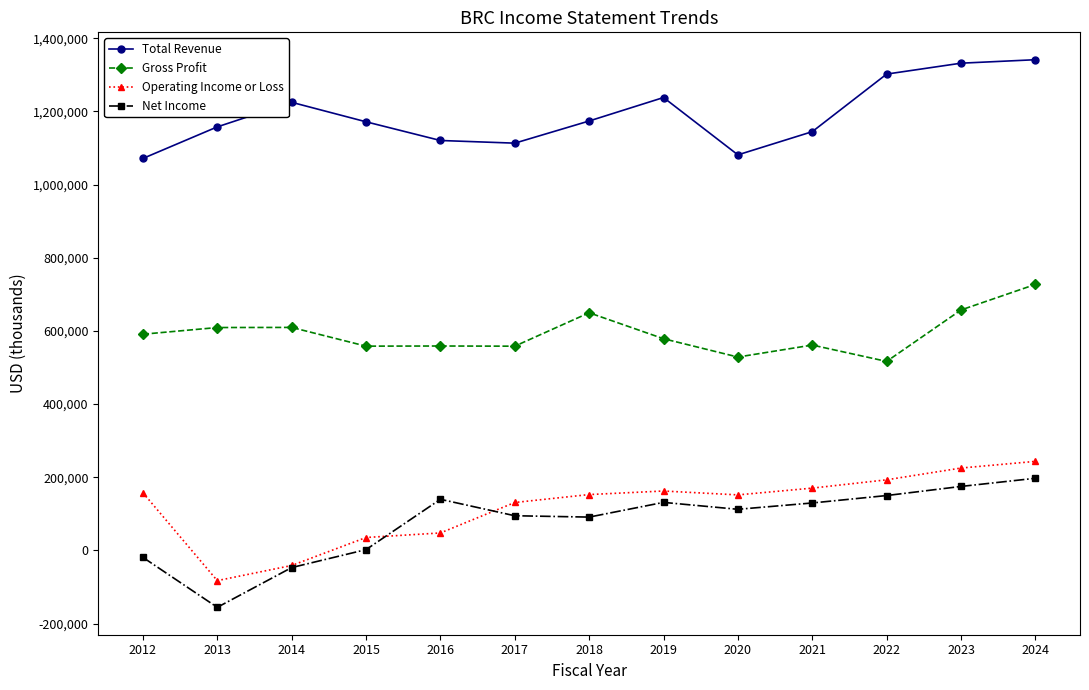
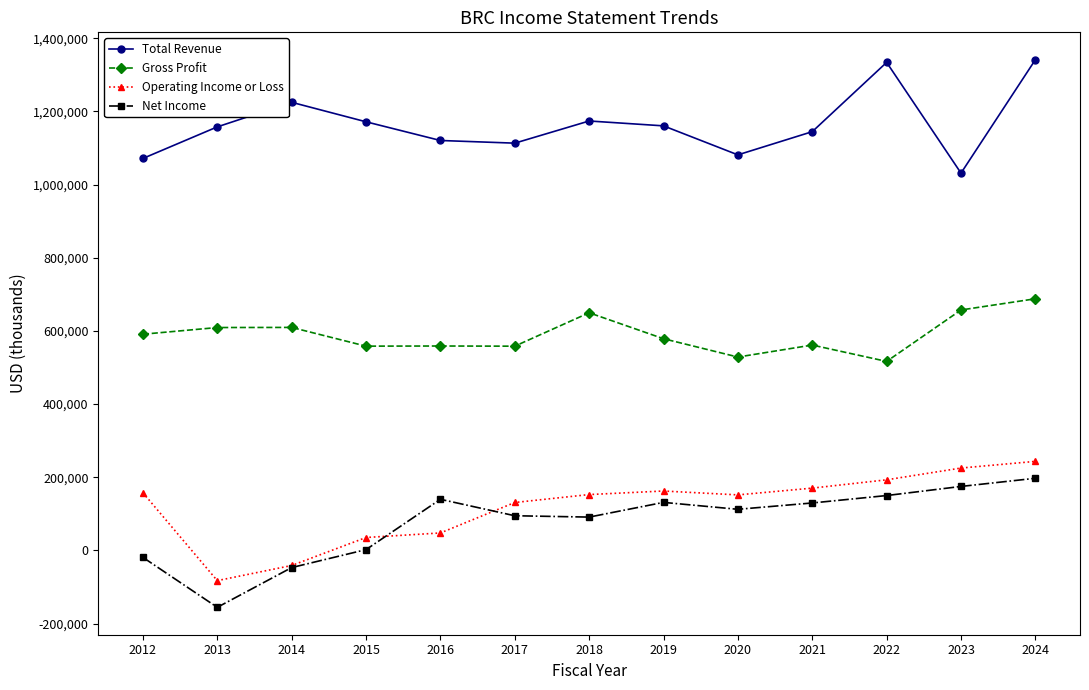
  {
    "Total Revenue": {
      "2012": "1,070,000",
      "2013": "1,160,000",
      "2014": "1,230,000",
      "2015": "1,170,000",
      "2016": "1,120,000",
      "2017": "1,110,000",
      "2018": "1,170,000",
-     "2019": "1,240,000",
+     "2019": "1,160,000",
      "2020": "1,080,000",
      "2021": "1,140,000",
-     "2022": "1,300,000",
-     "2023": "1,330,000",
+     "2022": "1,330,000",
+     "2023": "1,030,000",
      "2024": "1,340,000"
    },
    "Gross Profit": {
      "2012": "590,000",
      "2013": "610,000",
      "2014": "610,000",
      "2015": "560,000",
      "2016": "560,000",
      "2017": "560,000",
      "2018": "650,000",
      "2019": "580,000",
      "2020": "530,000",
      "2021": "560,000",
      "2022": "520,000",
      "2023": "660,000",
-     "2024": "730,000"
+     "2024": "690,000"
    },
    "Operating Income or Loss": {
      "2012": "160,000",
      "2013": "-80,000",
      "2015": "40,000",
      "2016": "50,000",
      "2017": "130,000",
      "2018": "150,000",
      "2019": "160,000",
      "2020": "150,000",
      "2021": "170,000",
      "2022": "190,000",
      "2023": "230,000",
      "2024": "240,000"
    },
    "Net Income": {
      "2012": "-20,000",
      "2013": "-160,000",
      "2015": "0",
      "2016": "140,000",
      "2017": "90,000",
      "2018": "90,000",
      "2019": "130,000",
      "2020": "110,000",
      "2021": "130,000",
      "2022": "150,000",
      "2023": "170,000",
      "2024": "200,000"
    }
  }
